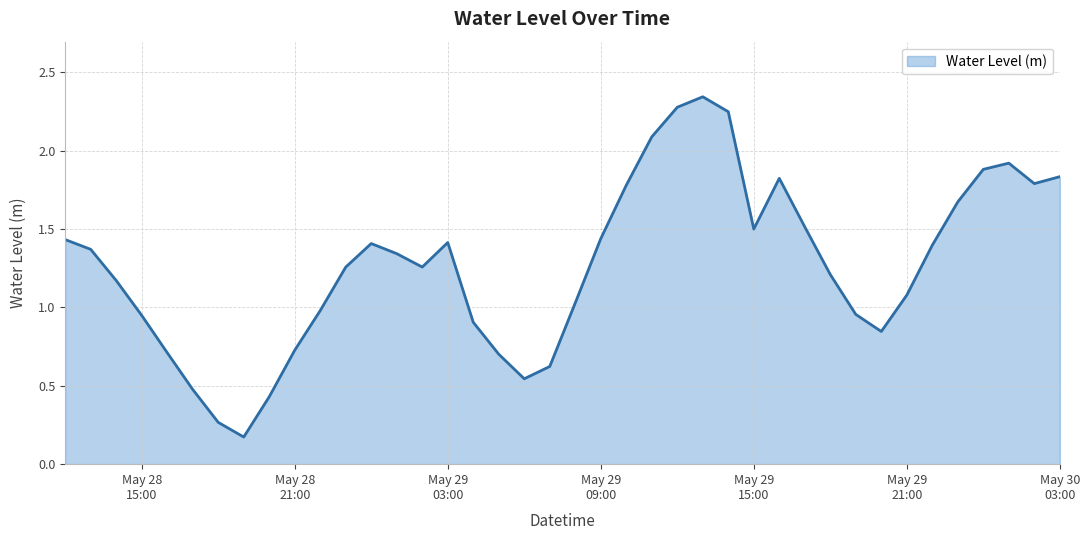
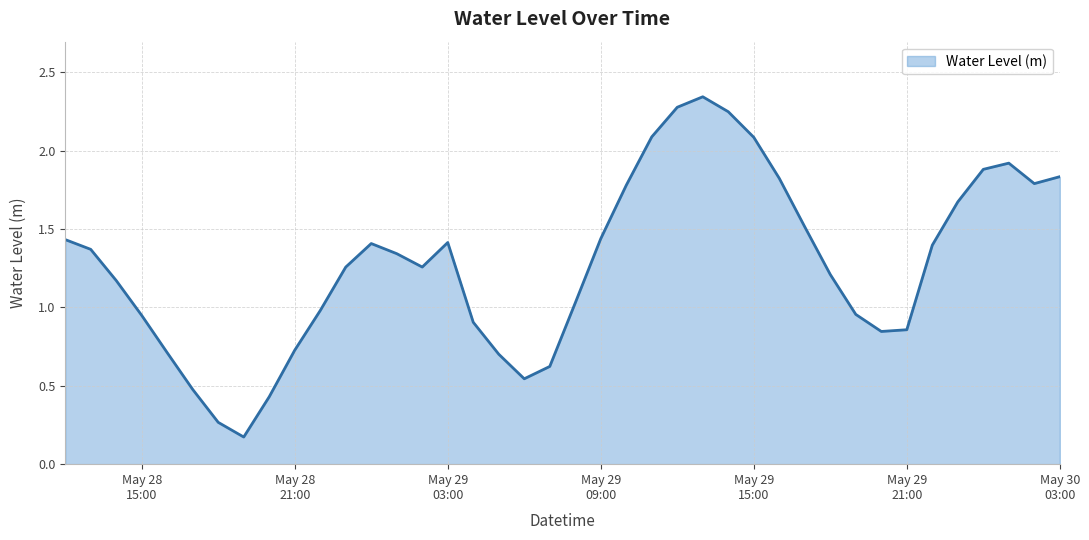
  {
    "May 28 15:00": 0.95,
    "May 28 21:00": 0.73,
    "May 29 03:00": 1.41,
    "May 29 09:00": 1.44,
-   "May 29 15:00": 1.50,
-   "May 29 21:00": 1.08,
+   "May 29 15:00": 2.09,
+   "May 29 21:00": 0.86,
    "May 30 03:00": 1.83
  }
